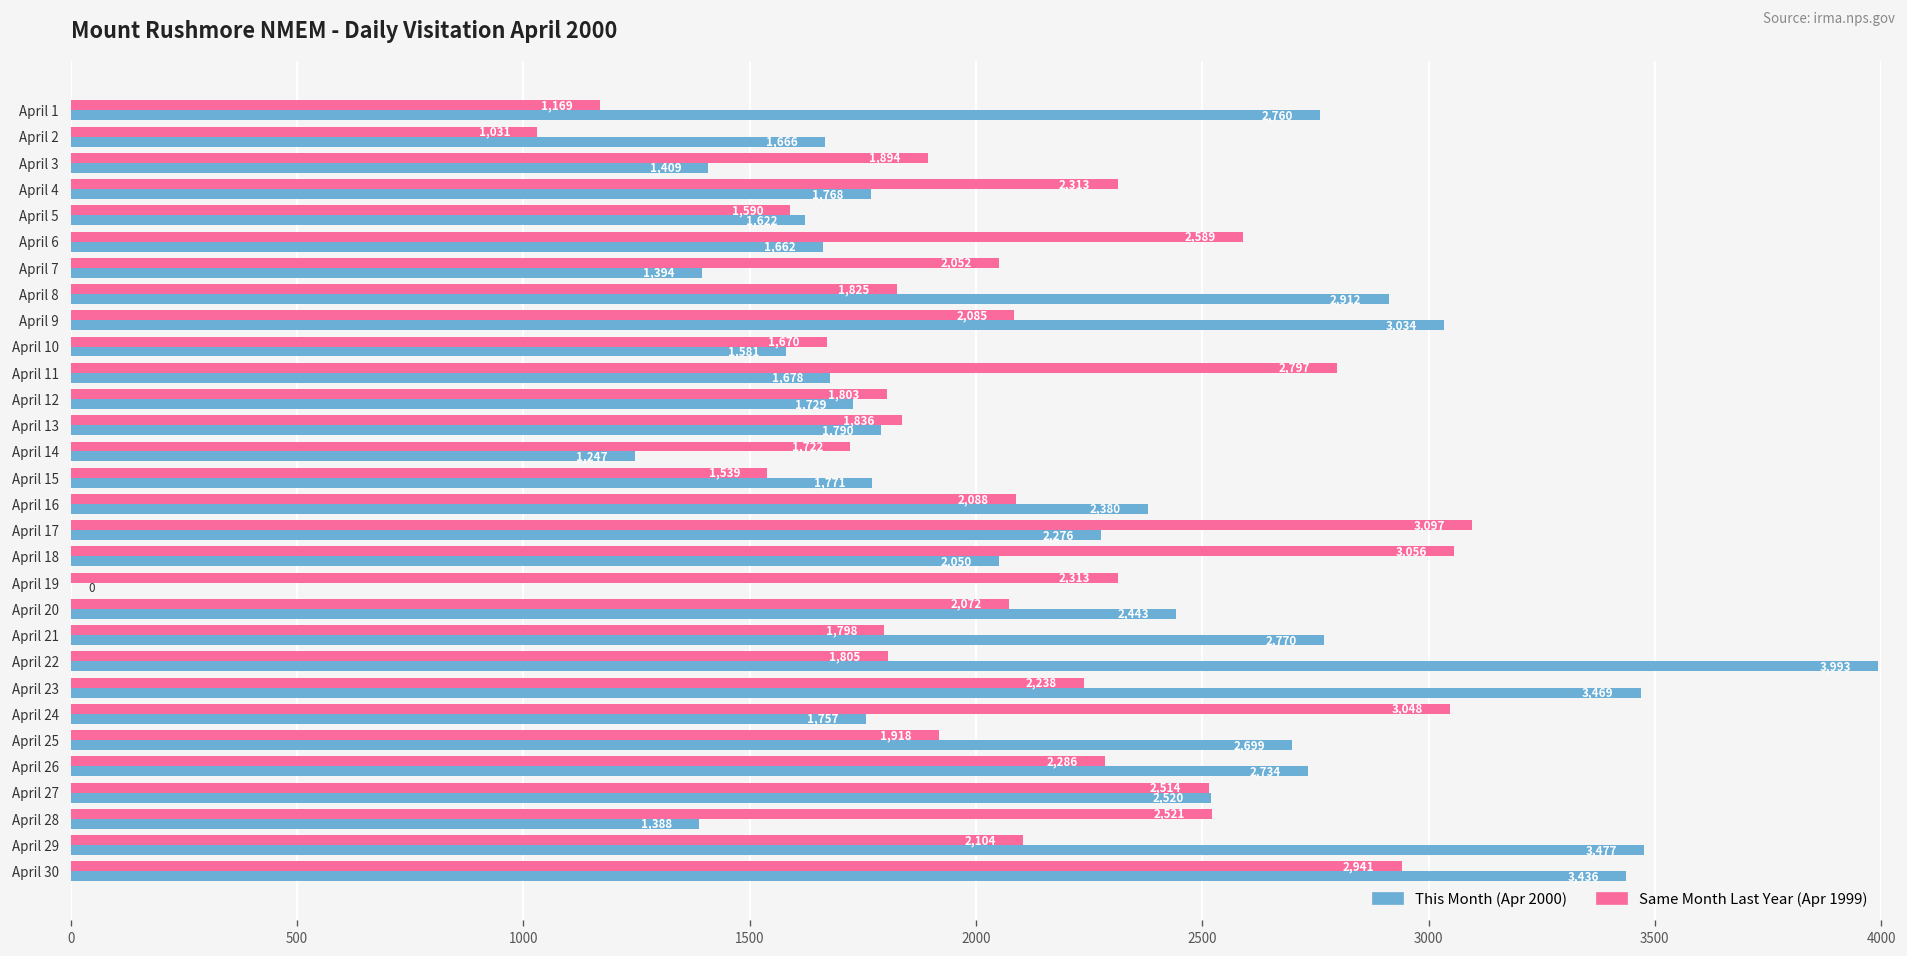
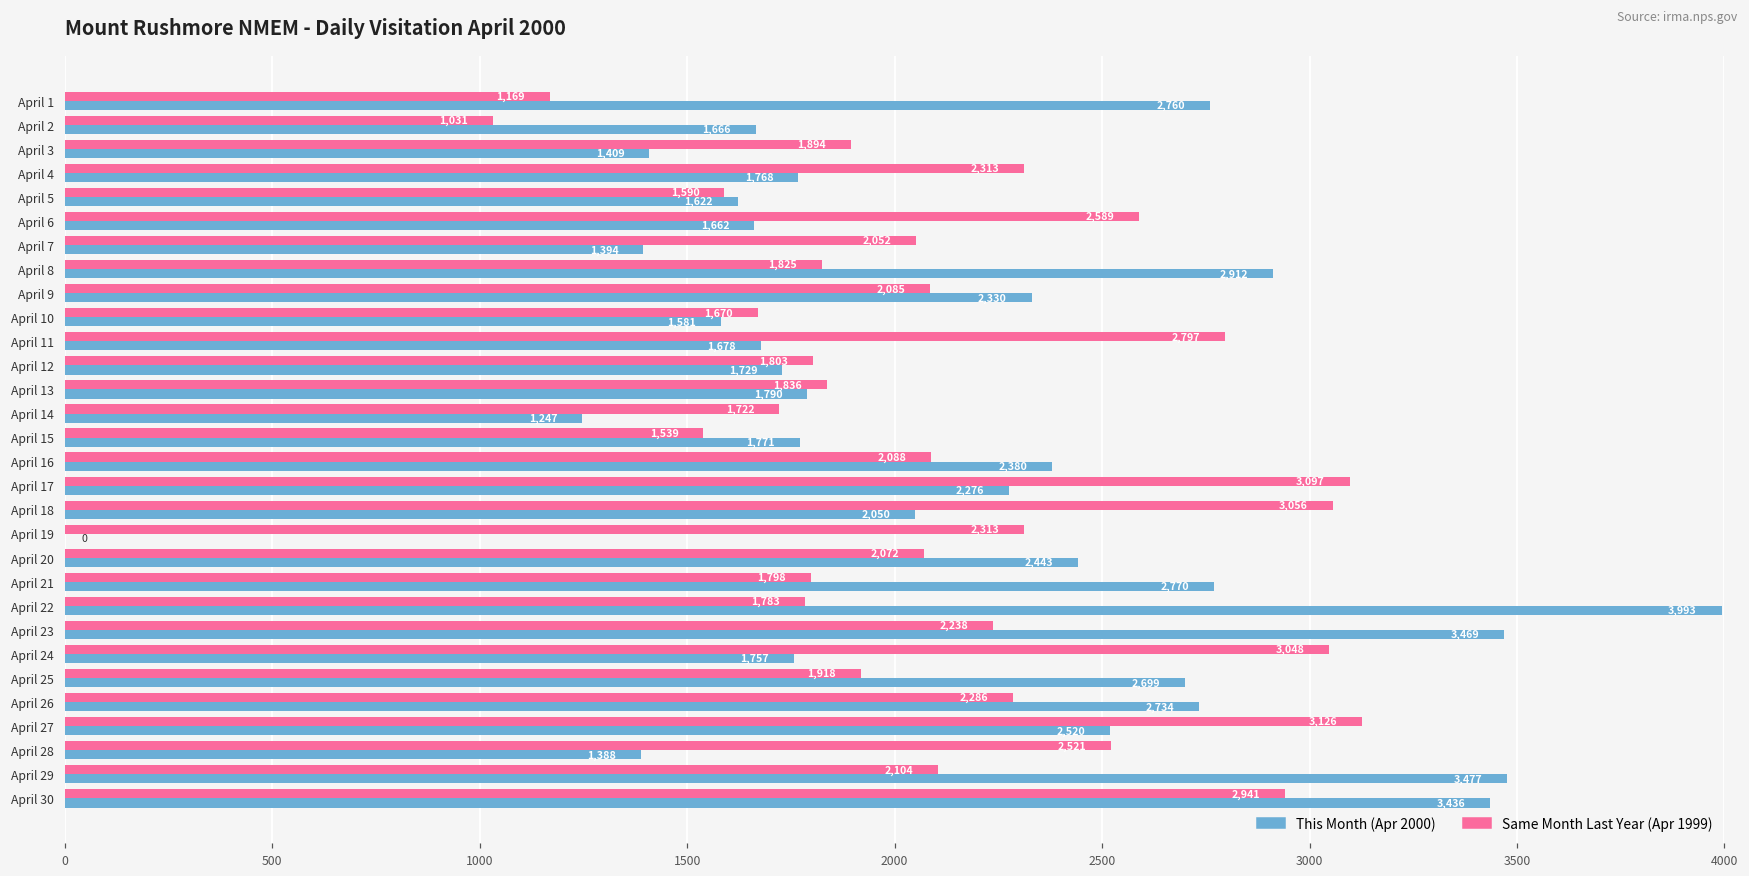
  {
    "This Month (Apr 2000)": {
      "April 1": "2,760",
      "April 2": "1,666",
      "April 3": "1,409",
      "April 4": "1,768",
      "April 5": "1,622",
      "April 6": "1,662",
      "April 7": "1,394",
      "April 8": "2,912",
-     "April 9": "3,034",
+     "April 9": "2,330",
      "April 10": "1,581",
      "April 11": "1,678",
      "April 12": "1,729",
      "April 13": "1,790",
      "April 14": "1,247",
      "April 15": "1,771",
      "April 16": "2,380",
      "April 17": "2,276",
      "April 18": "2,050",
      "April 19": "0",
      "April 20": "2,443",
      "April 21": "2,770",
      "April 22": "3,993",
      "April 23": "3,469",
      "April 24": "1,757",
      "April 25": "2,699",
      "April 26": "2,734",
      "April 28": "1,388",
      "April 29": "3,477",
      "April 30": "3,436"
    },
    "Same Month Last Year (Apr 1999)": {
      "April 1": "1,169",
      "April 2": "1,031",
      "April 3": "1,894",
      "April 4": "2,313",
      "April 5": "1,590",
      "April 6": "2,589",
      "April 7": "2,052",
      "April 8": "1,825",
      "April 9": "2,085",
      "April 10": "1,670",
      "April 11": "2,797",
      "April 12": "1,803",
      "April 13": "1,836",
      "April 14": "1,722",
      "April 15": "1,539",
      "April 16": "2,088",
      "April 17": "3,097",
      "April 18": "3,056",
      "April 19": "2,313",
      "April 20": "2,072",
      "April 21": "1,798",
-     "April 22": "1,805",
+     "April 22": "1,783",
      "April 23": "2,238",
      "April 24": "3,048",
      "April 25": "1,918",
      "April 26": "2,286",
-     "April 27": "2,514",
+     "April 27": "3,126",
      "April 28": "2,521",
      "April 29": "2,104",
      "April 30": "2,941"
    }
  }
